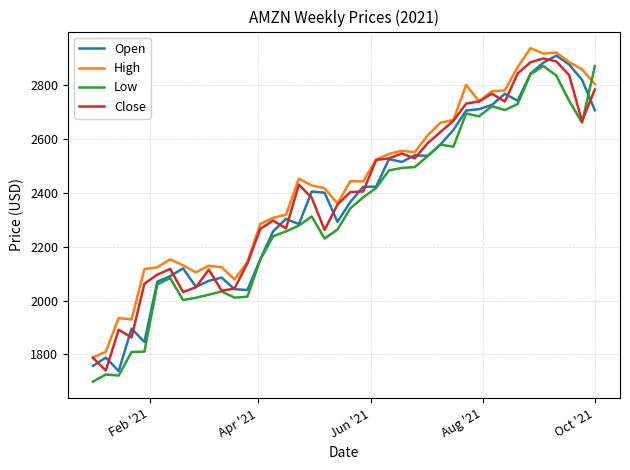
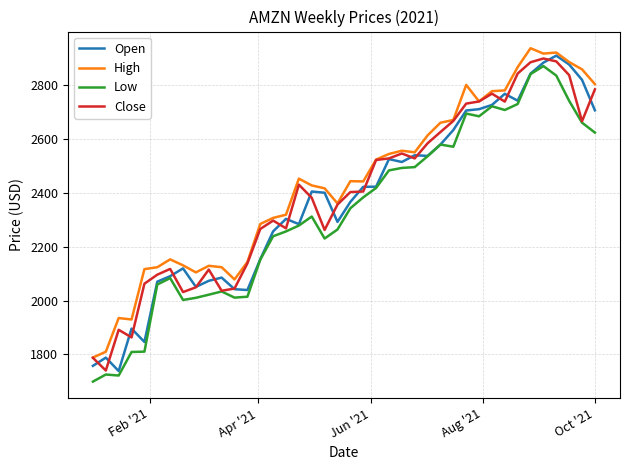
  {
    "Open": {
      "Oct '21": 2710
    },
    "High": {
      "Oct '21": 2800
    },
    "Low": {
-     "Oct '21": 2870
+     "Oct '21": 2620
    },
    "Close": {
      "Oct '21": 2780
    }
  }
